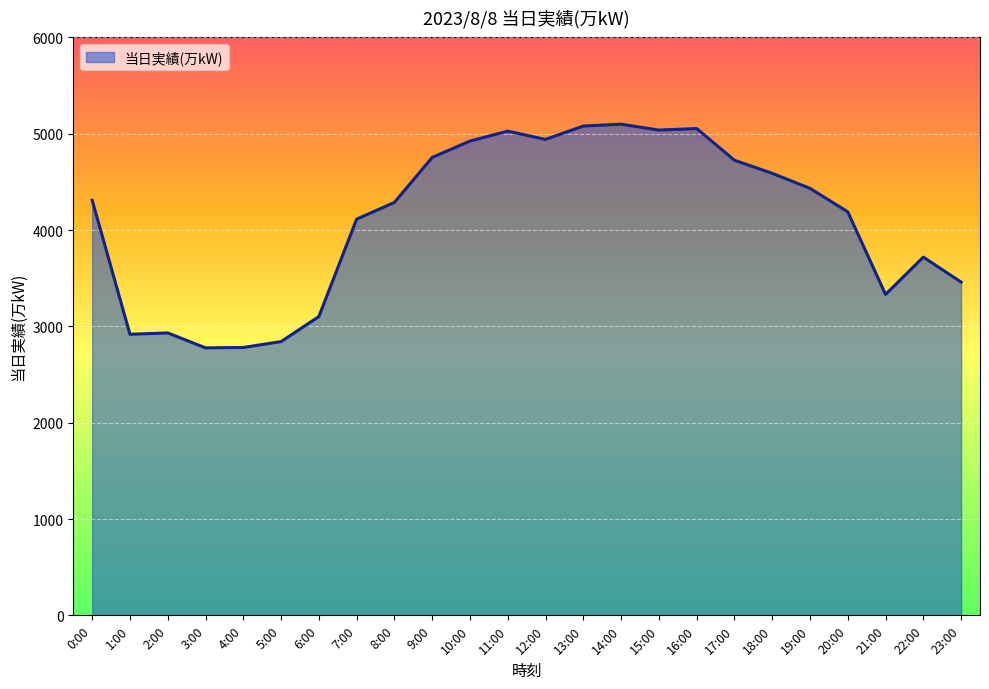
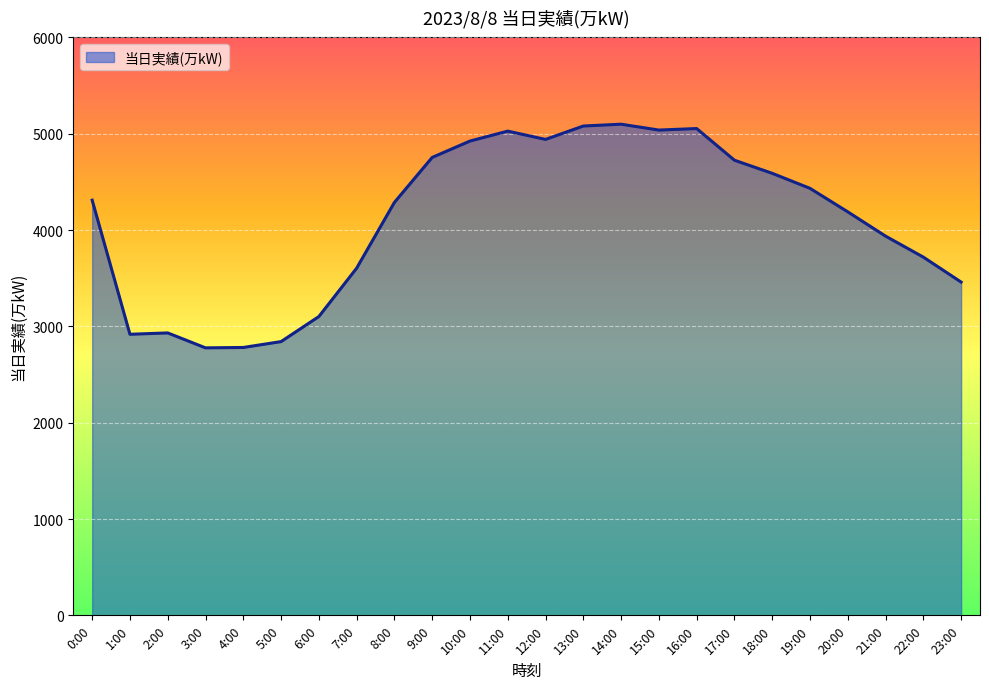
  {
    "0:00": 4300,
    "1:00": 2900,
    "2:00": 2900,
    "3:00": 2800,
    "4:00": 2800,
    "5:00": 2800,
    "6:00": 3100,
-   "7:00": 4100,
+   "7:00": 3600,
    "8:00": 4300,
    "9:00": 4800,
    "10:00": 4900,
    "11:00": 5000,
    "12:00": 4900,
    "13:00": 5100,
    "14:00": 5100,
    "15:00": 5000,
    "16:00": 5100,
    "17:00": 4700,
    "18:00": 4600,
    "19:00": 4400,
    "20:00": 4200,
-   "21:00": 3300,
+   "21:00": 3900,
    "22:00": 3700,
    "23:00": 3500
  }
